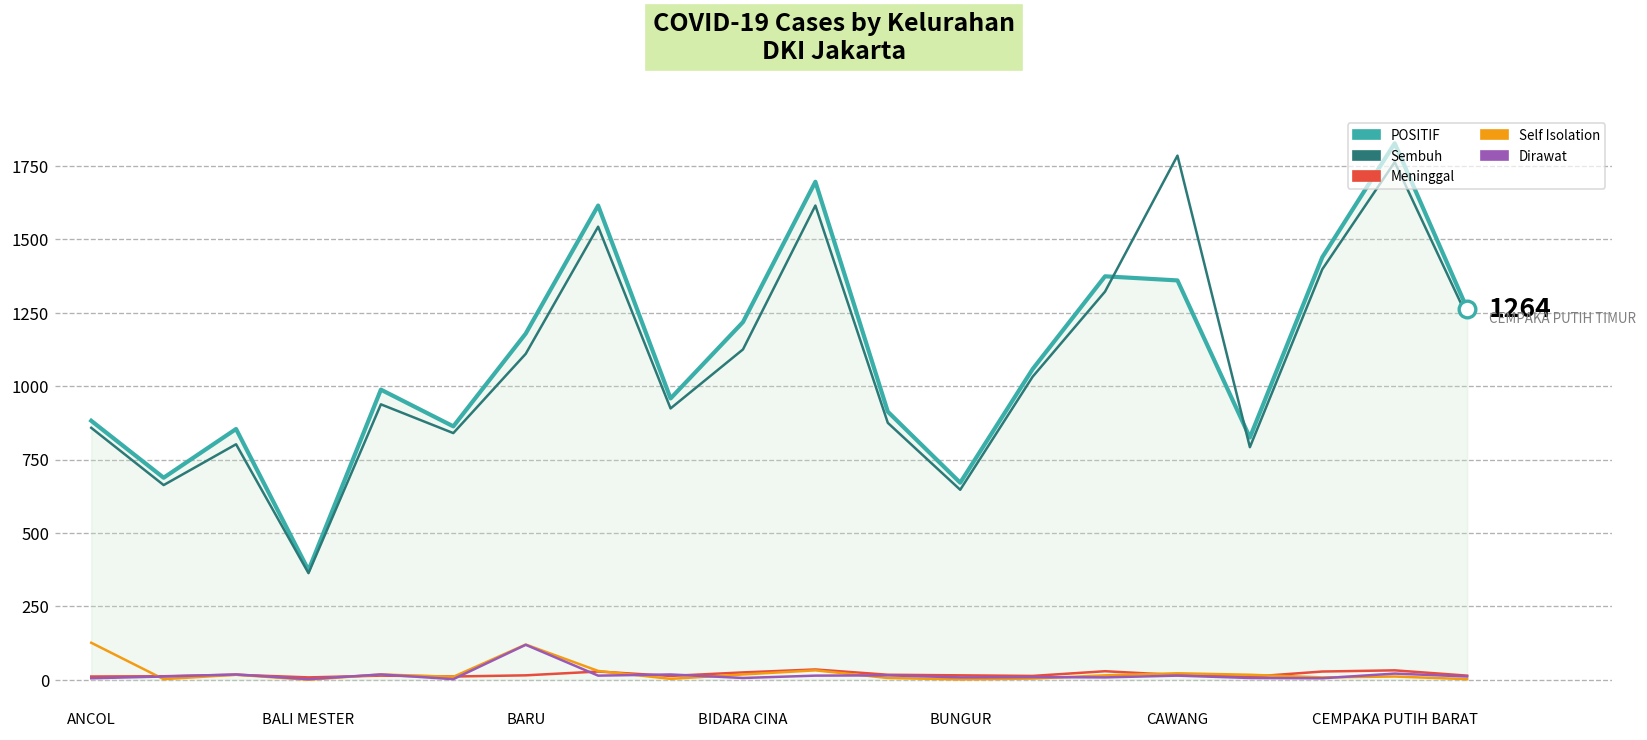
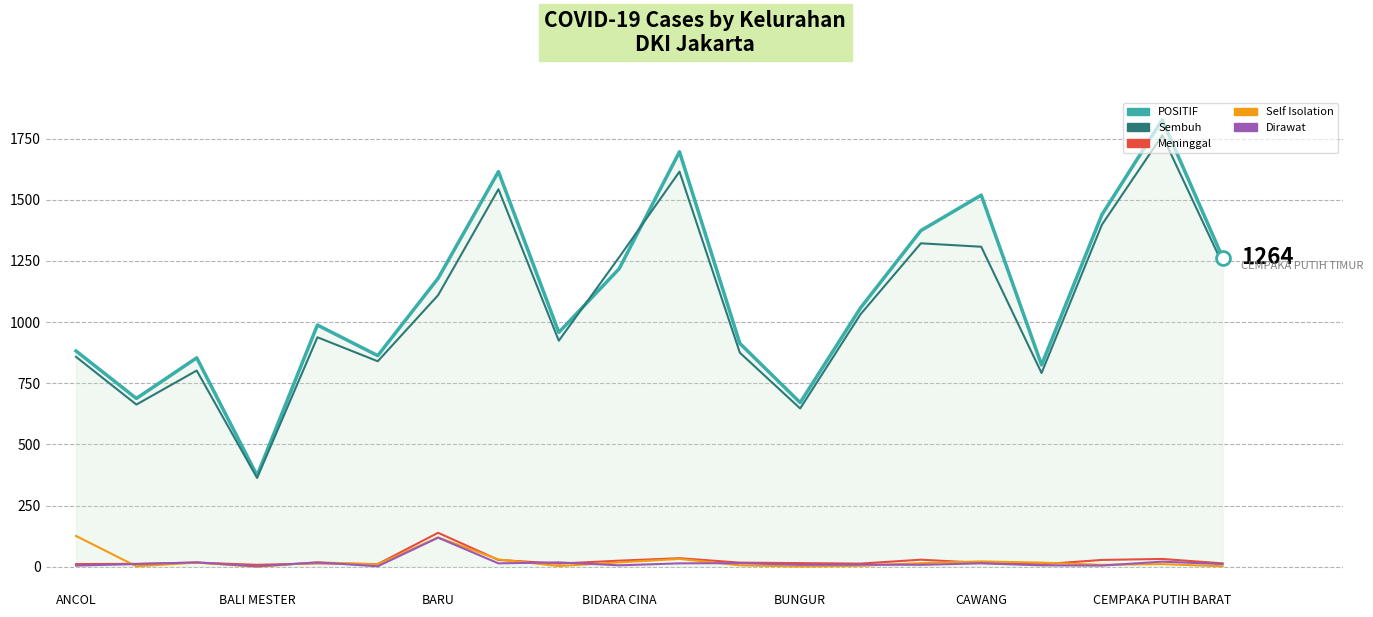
  {
    "POSITIF": {
      "ANCOL": 880,
      "BARU": 1180,
      "BIDARA CINA": 1220,
      "BUNGUR": 670,
-     "CAWANG": 1360
+     "CAWANG": 1520
    },
    "Sembuh": {
      "ANCOL": 860,
      "BARU": 1110,
-     "BIDARA CINA": 1130,
+     "BIDARA CINA": 1270,
      "BUNGUR": 650,
-     "CAWANG": 1790
+     "CAWANG": 1310
    },
    "Meninggal": {
-     "BARU": 20,
+     "BARU": 140,
      "CEMPAKA PUTIH BARAT": 30
    },
    "Self Isolation": {
      "ANCOL": 130
    },
    "Dirawat": {
      "BIDARA CINA": 10
    }
  }
